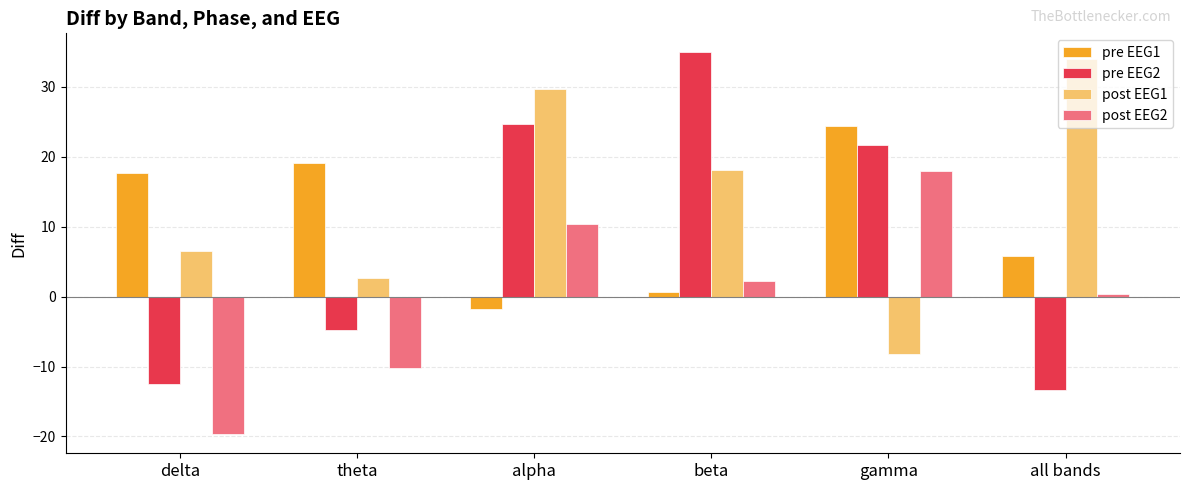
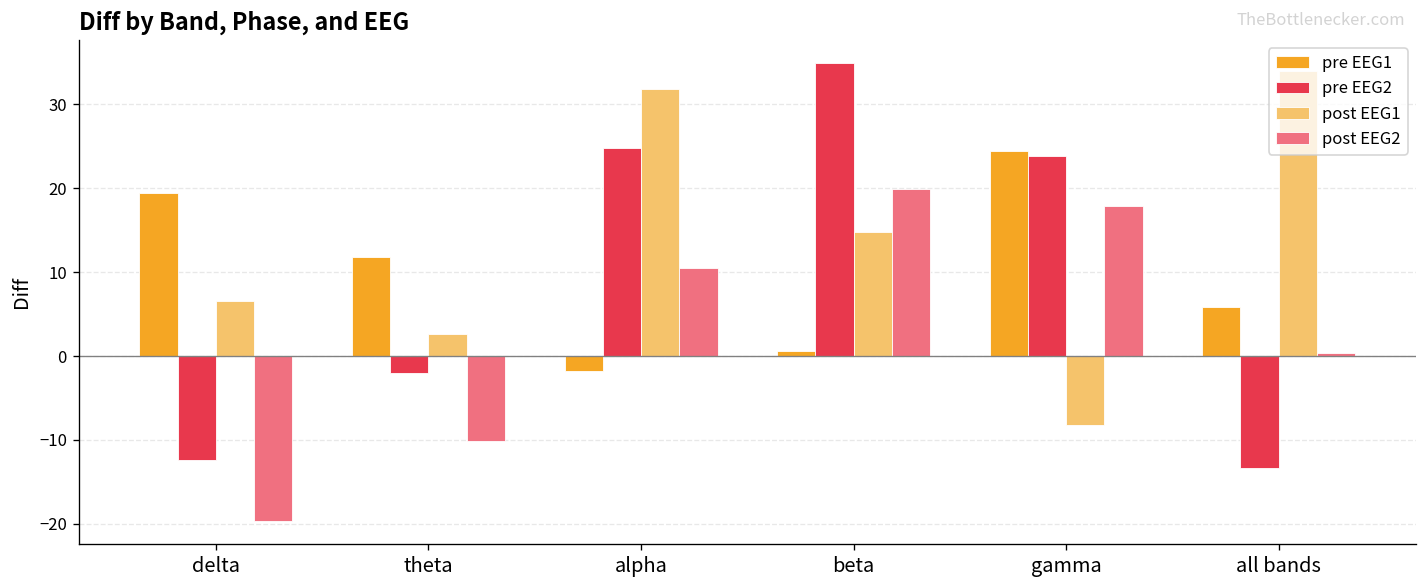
  {
    "pre EEG1": {
-     "delta": 18,
-     "theta": 19,
+     "delta": 19,
+     "theta": 12,
      "alpha": -2,
      "beta": 1,
      "gamma": 24,
      "all bands": 6
    },
    "pre EEG2": {
      "delta": -12,
-     "theta": -5,
+     "theta": -2,
      "alpha": 25,
      "beta": 35,
-     "gamma": 22,
+     "gamma": 24,
      "all bands": -13
    },
    "post EEG1": {
      "delta": 7,
      "theta": 3,
-     "alpha": 30,
-     "beta": 18,
+     "alpha": 32,
+     "beta": 15,
      "gamma": -8
    },
    "post EEG2": {
      "delta": -20,
      "theta": -10,
      "alpha": 10,
-     "beta": 2,
+     "beta": 20,
      "gamma": 18
    }
  }
